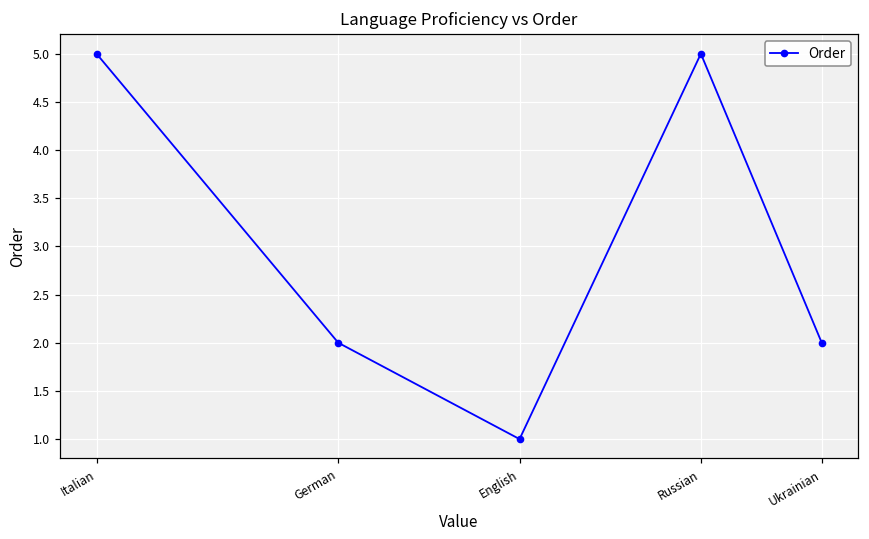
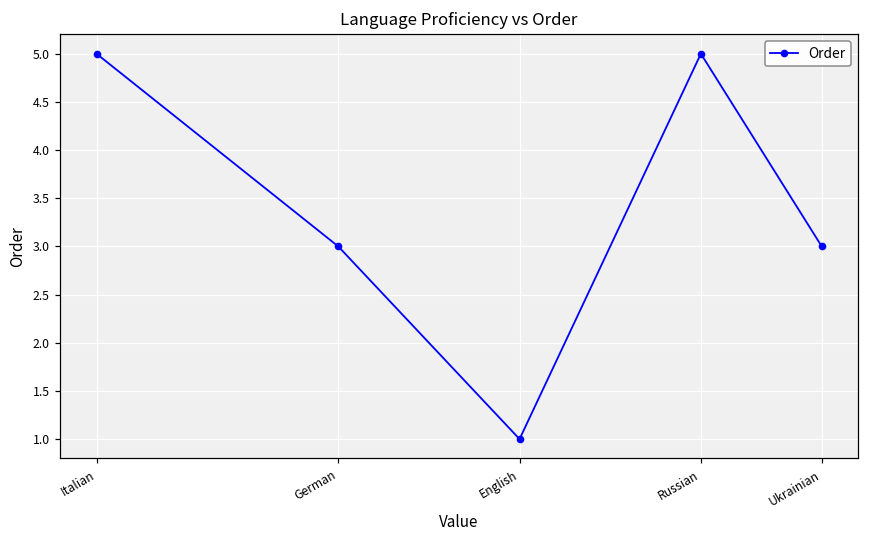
  {
    "Italian": 5,
-   "German": 2,
+   "German": 3,
    "English": 1,
    "Russian": 5,
-   "Ukrainian": 2
+   "Ukrainian": 3
  }
